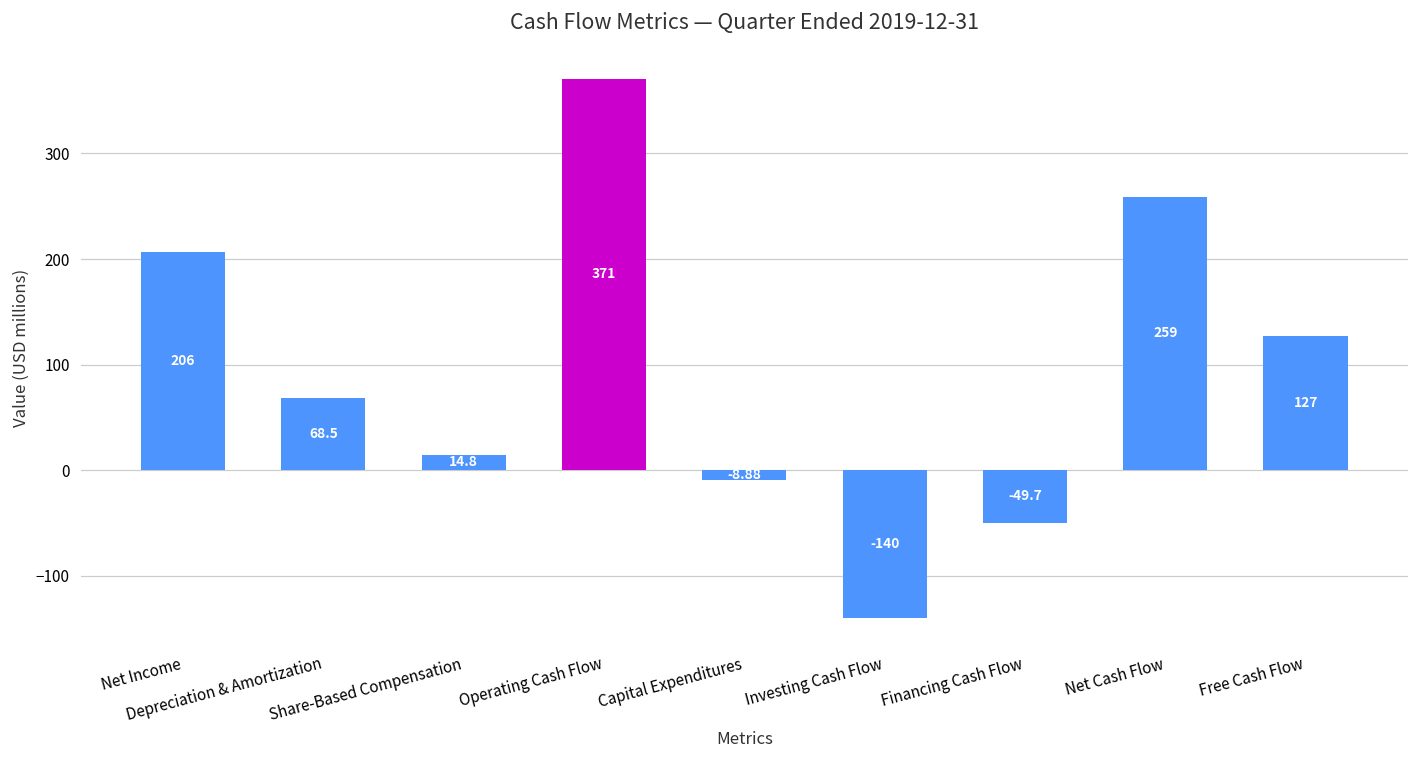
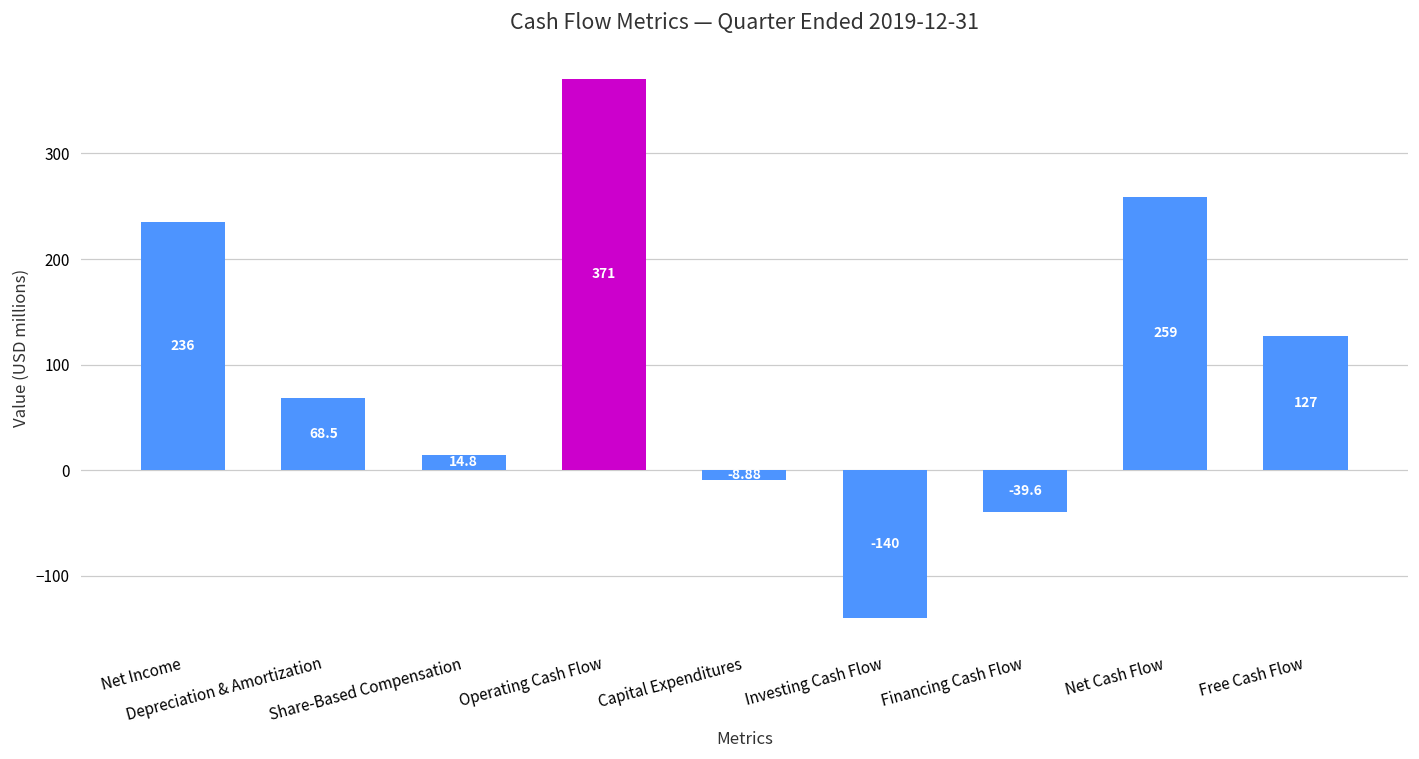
  {
-   "Net Income": 206,
+   "Net Income": 236,
    "Depreciation & Amortization": 68.5,
    "Share-Based Compensation": 14.8,
    "Operating Cash Flow": 371,
    "Capital Expenditures": -8.88,
    "Investing Cash Flow": -140,
-   "Financing Cash Flow": -49.7,
+   "Financing Cash Flow": -39.6,
    "Net Cash Flow": 259,
    "Free Cash Flow": 127
  }
